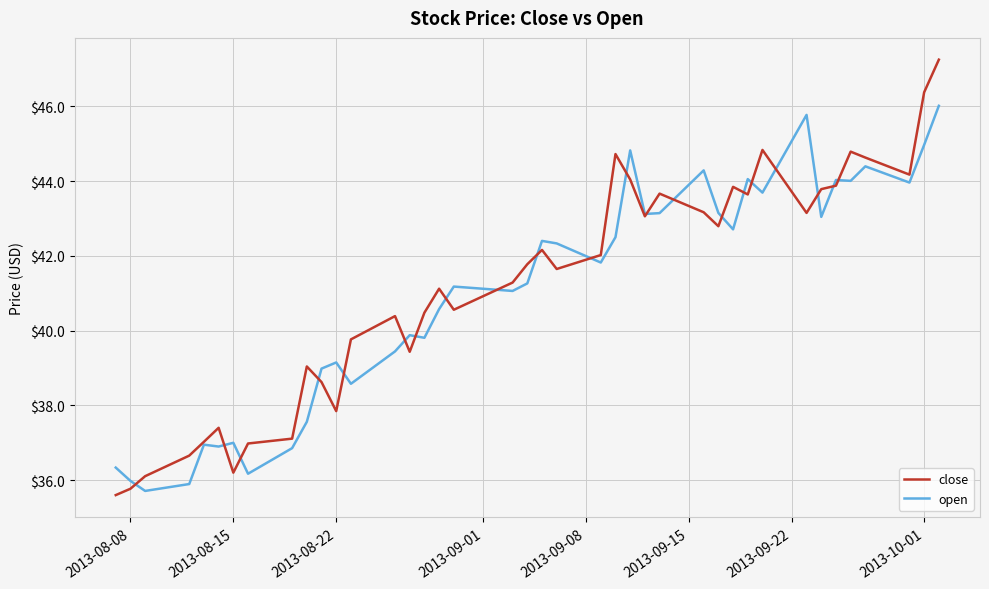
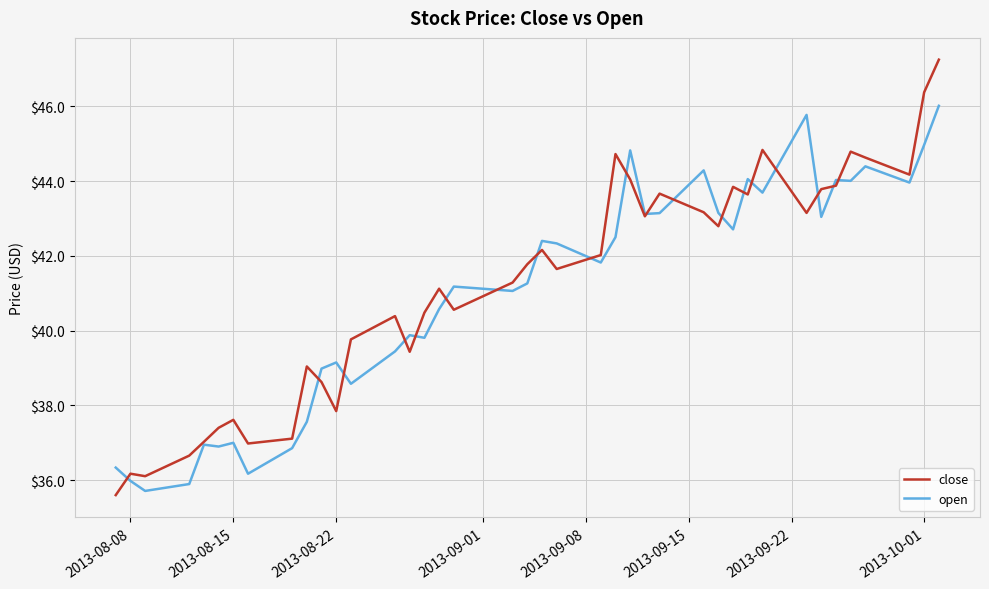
  {
    "close": {
-     "2013-08-08": "$35.8",
-     "2013-08-15": "$36.2",
+     "2013-08-08": "$36.2",
+     "2013-08-15": "$37.6",
      "2013-08-22": "$37.8",
      "2013-10-01": "$46.4"
    },
    "open": {
      "2013-08-08": "$36.0",
      "2013-08-15": "$37.0",
      "2013-08-22": "$39.1",
      "2013-10-01": "$45.0"
    }
  }
